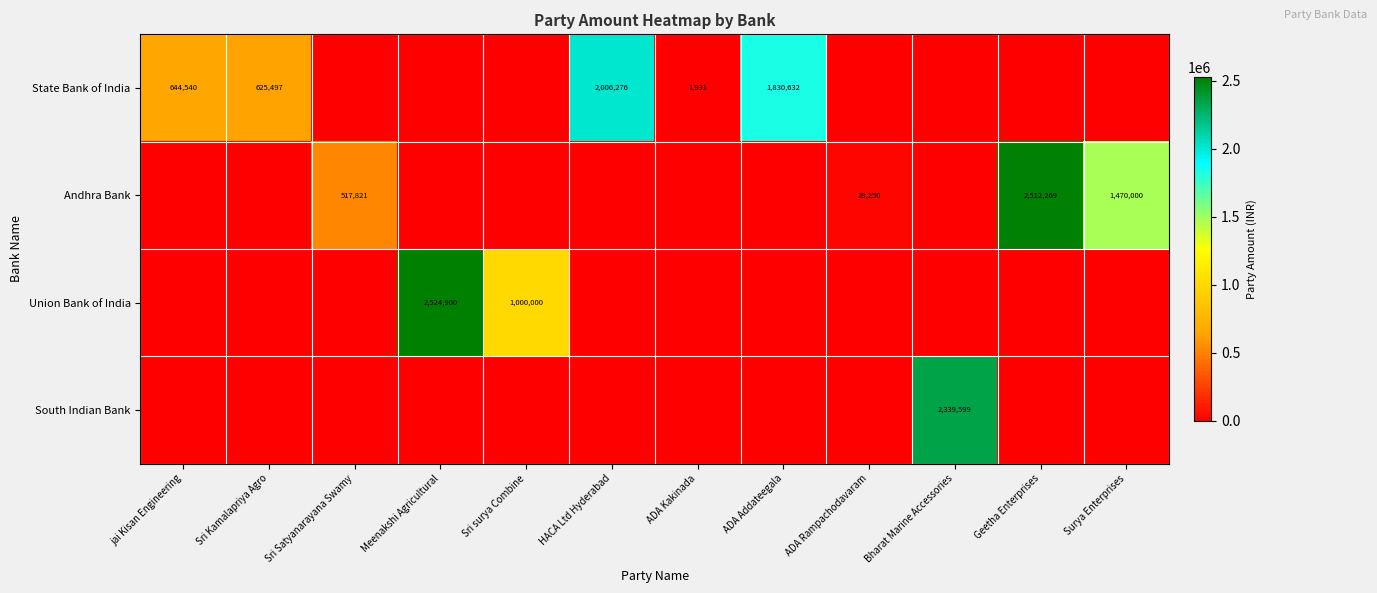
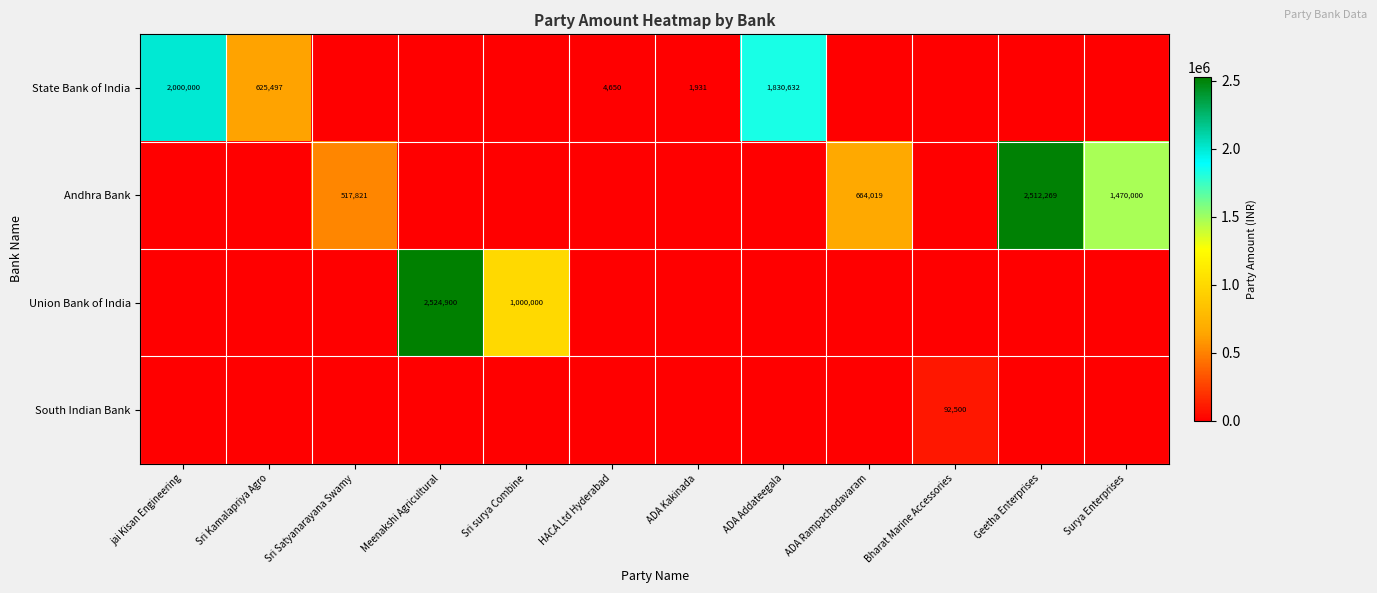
  {
    "State Bank of India": {
-     "jai Kisan Engineering": "644,540",
+     "jai Kisan Engineering": "2,000,000",
      "Sri Kamalapriya Agro": "625,497",
-     "HACA Ltd Hyderabad": "2,006,276",
+     "HACA Ltd Hyderabad": "4,650",
      "ADA Kakinada": "1,931",
      "ADA Addateegala": "1,830,632"
    },
    "Andhra Bank": {
      "Sri Satyanarayana Swamy": "517,821",
-     "ADA Rampachodavaram": "29,250",
+     "ADA Rampachodavaram": "664,019",
      "Geetha Enterprises": "2,512,269",
      "Surya Enterprises": "1,470,000"
    },
    "Union Bank of India": {
      "Meenakshi Agricultural": "2,524,900",
      "Sri surya Combine": "1,000,000"
    },
    "South Indian Bank": {
-     "Bharat Marine Accessories": "2,339,599"
+     "Bharat Marine Accessories": "92,500"
    }
  }
